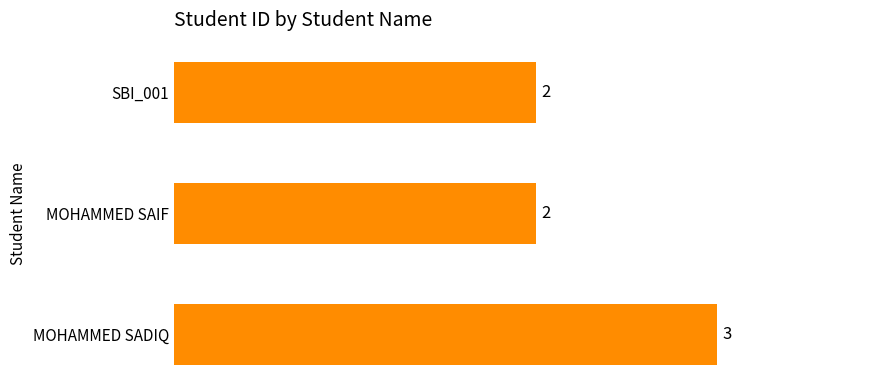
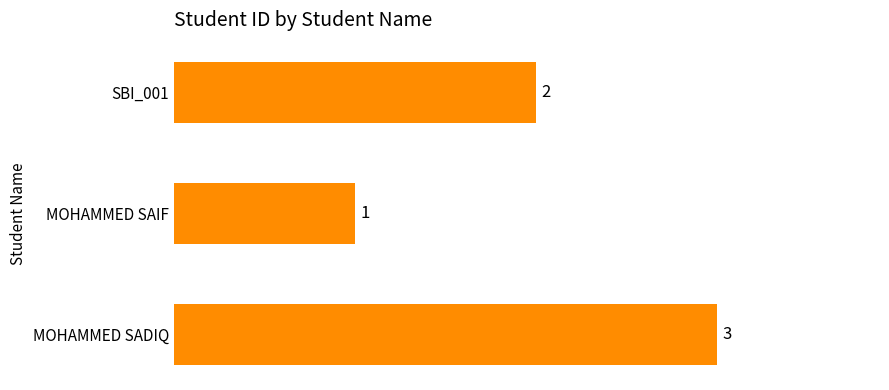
  {
    "SBI_001": 2,
-   "MOHAMMED SAIF": 2,
+   "MOHAMMED SAIF": 1,
    "MOHAMMED SADIQ": 3
  }
